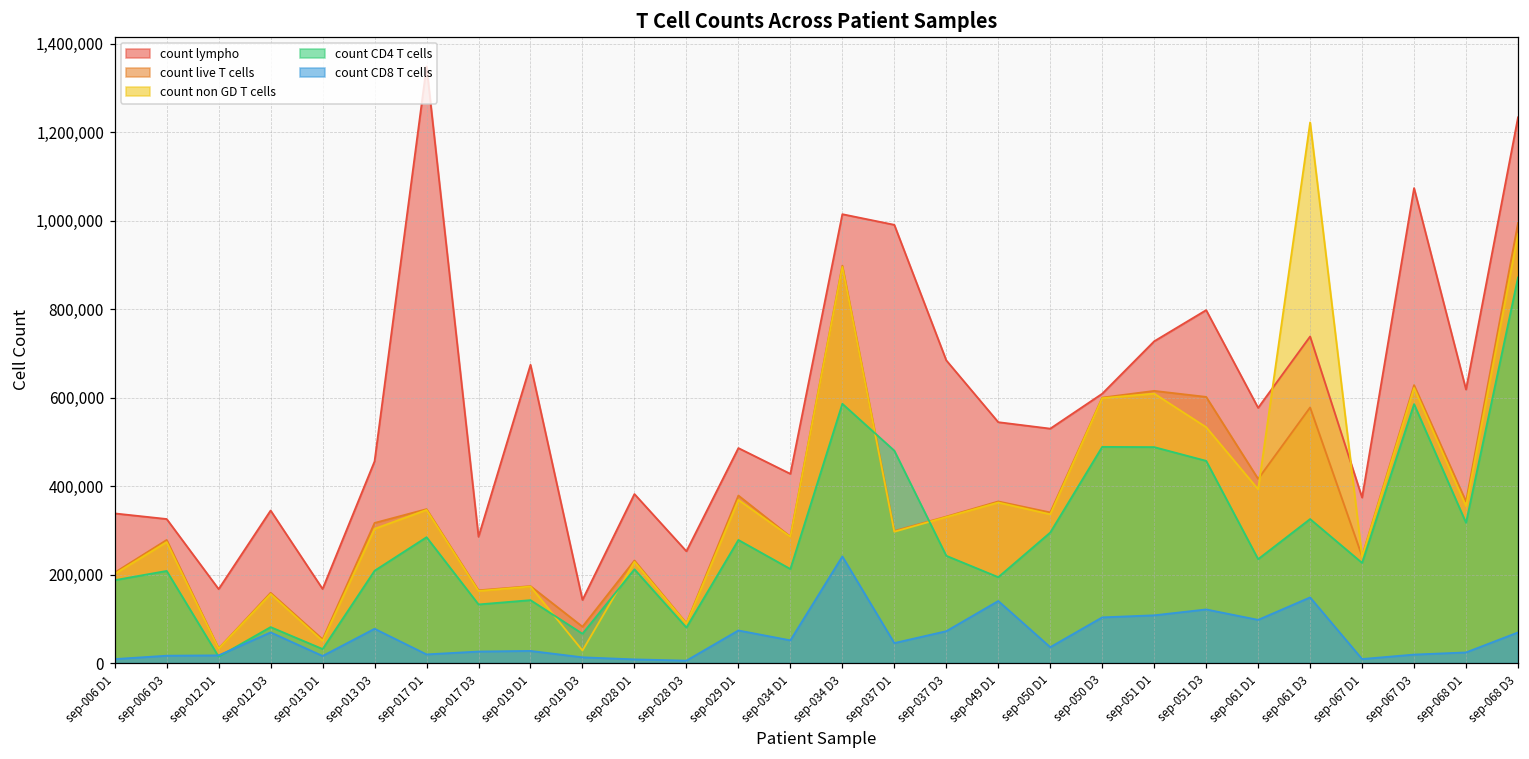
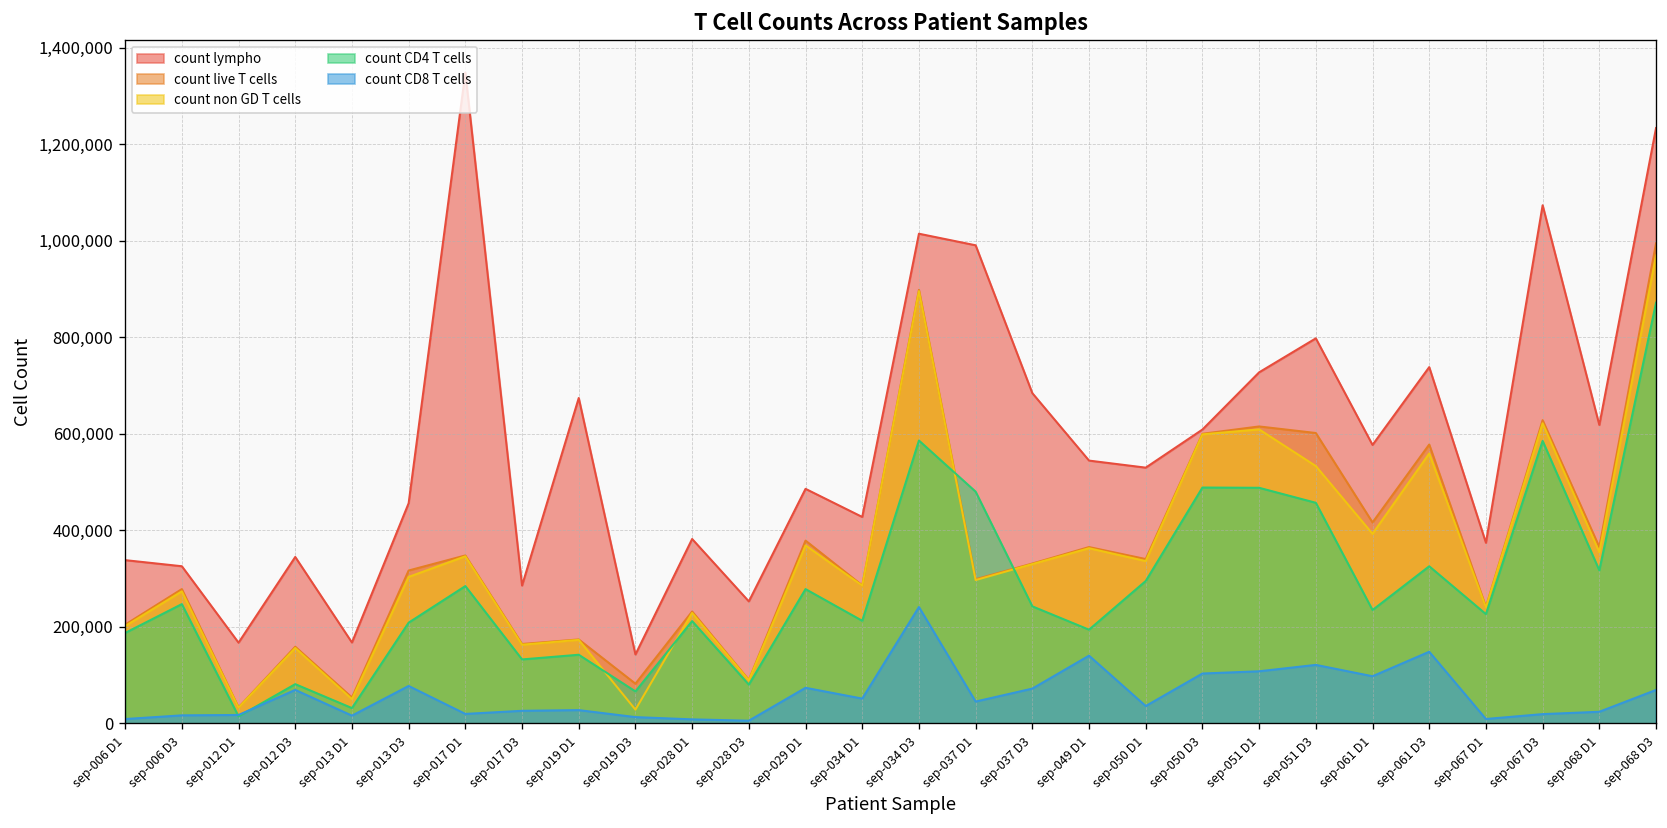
  {
    "count non GD T cells": {
      "sep-013 D3": "300,000",
      "sep-019 D3": "30,000",
      "sep-029 D1": "370,000",
      "sep-051 D3": "530,000",
      "sep-061 D1": "390,000",
-     "sep-061 D3": "1,220,000",
+     "sep-061 D3": "560,000",
      "sep-067 D3": "620,000",
      "sep-068 D1": "350,000",
      "sep-068 D3": "970,000"
    },
    "count CD4 T cells": {
      "sep-006 D1": "190,000",
-     "sep-006 D3": "210,000",
+     "sep-006 D3": "250,000",
      "sep-012 D3": "80,000",
      "sep-013 D1": "30,000",
      "sep-013 D3": "210,000",
      "sep-017 D1": "280,000",
      "sep-017 D3": "130,000",
      "sep-019 D1": "140,000",
      "sep-019 D3": "70,000",
      "sep-028 D1": "210,000",
      "sep-028 D3": "80,000",
      "sep-029 D1": "280,000",
      "sep-034 D1": "210,000",
      "sep-034 D3": "590,000",
      "sep-037 D1": "480,000",
      "sep-037 D3": "240,000",
      "sep-049 D1": "190,000",
      "sep-050 D1": "300,000",
      "sep-050 D3": "490,000",
      "sep-051 D1": "490,000",
      "sep-051 D3": "460,000",
      "sep-061 D1": "240,000",
      "sep-061 D3": "330,000",
      "sep-067 D1": "230,000",
      "sep-067 D3": "590,000",
      "sep-068 D1": "320,000",
      "sep-068 D3": "870,000"
    },
    "count CD8 T cells": {
      "sep-006 D1": "10,000",
      "sep-006 D3": "20,000",
      "sep-012 D3": "70,000",
      "sep-013 D1": "20,000",
      "sep-013 D3": "80,000",
      "sep-017 D1": "20,000",
      "sep-017 D3": "30,000",
      "sep-019 D1": "30,000",
      "sep-019 D3": "10,000",
      "sep-028 D1": "10,000",
      "sep-028 D3": "10,000",
      "sep-029 D1": "70,000",
      "sep-034 D1": "50,000",
      "sep-034 D3": "240,000",
      "sep-037 D1": "50,000",
      "sep-037 D3": "70,000",
      "sep-049 D1": "140,000",
      "sep-050 D1": "40,000",
      "sep-050 D3": "100,000",
      "sep-051 D1": "110,000",
      "sep-051 D3": "120,000",
      "sep-061 D1": "100,000",
      "sep-061 D3": "150,000",
      "sep-067 D1": "10,000",
      "sep-067 D3": "20,000",
      "sep-068 D1": "20,000",
      "sep-068 D3": "70,000"
    }
  }
